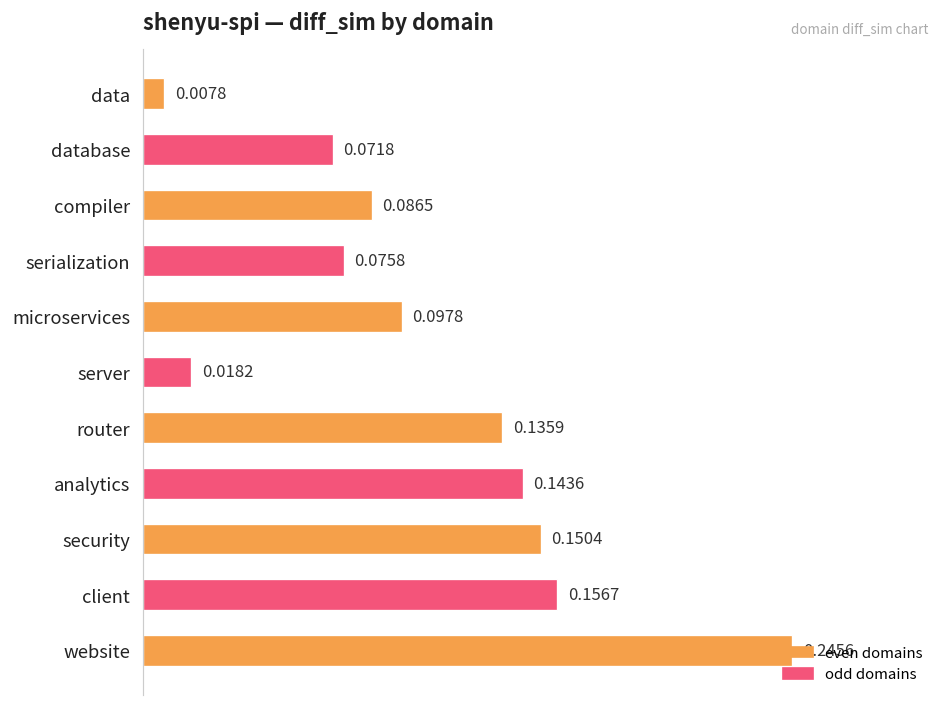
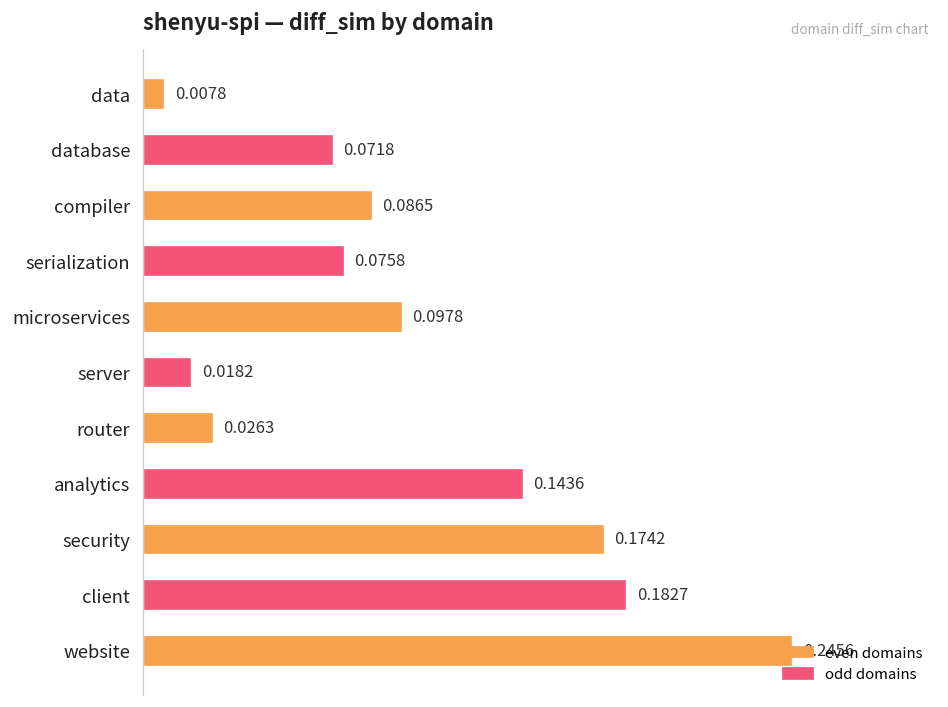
  {
    "data": 0.0078,
    "database": 0.0718,
    "compiler": 0.0865,
    "serialization": 0.0758,
    "microservices": 0.0978,
    "server": 0.0182,
-   "router": 0.1359,
+   "router": 0.0263,
    "analytics": 0.1436,
-   "security": 0.1504,
-   "client": 0.1567,
+   "security": 0.1742,
+   "client": 0.1827,
    "website": 0.2456
  }
